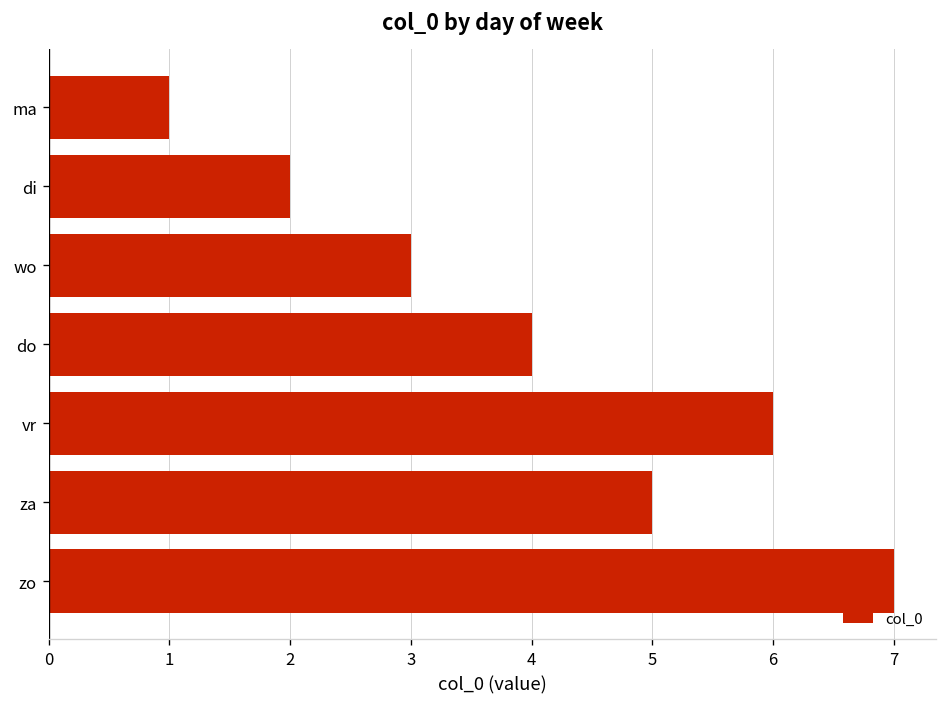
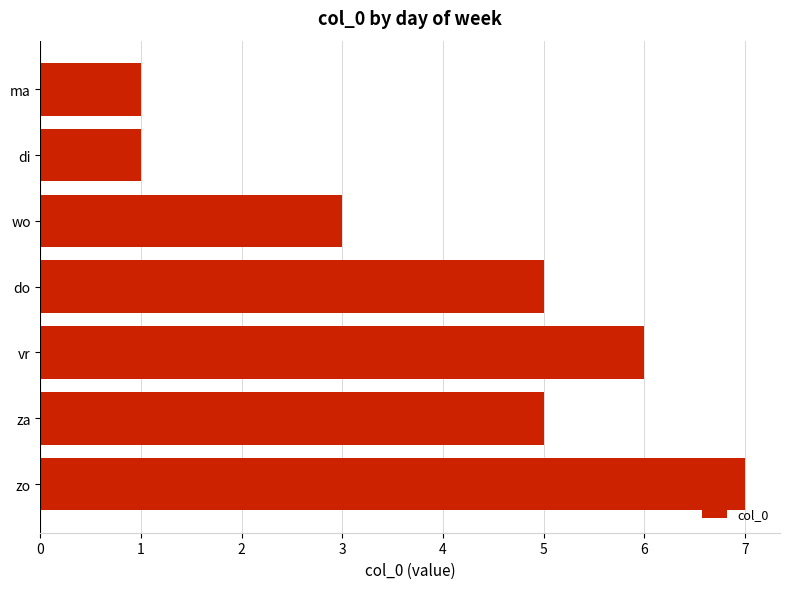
  {
    "ma": 1,
-   "di": 2,
+   "di": 1,
    "wo": 3,
-   "do": 4,
+   "do": 5,
    "vr": 6,
    "za": 5,
    "zo": 7
  }
